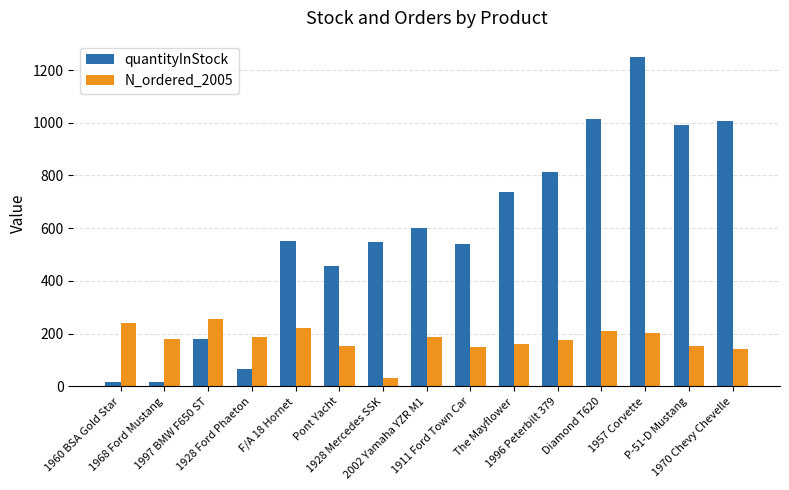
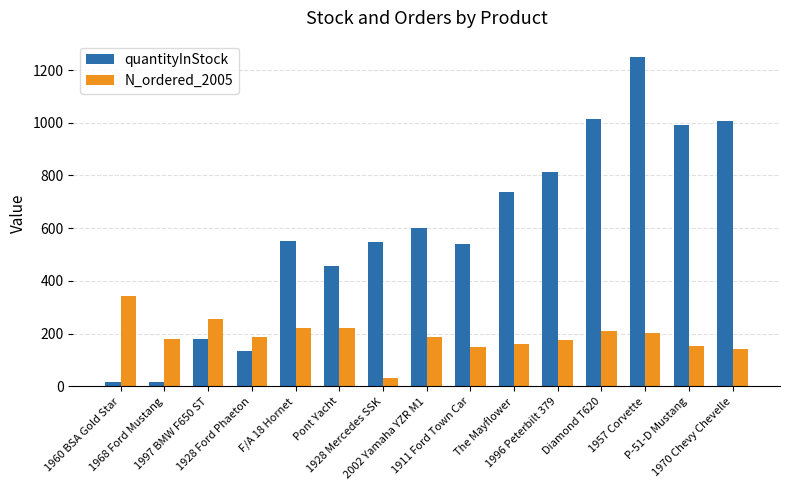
  {
    "quantityInStock": {
      "1960 BSA Gold Star": 20,
      "1968 Ford Mustang": 20,
      "1997 BMW F650 ST": 180,
-     "1928 Ford Phaeton": 70,
+     "1928 Ford Phaeton": 140,
      "F/A 18 Hornet": 550,
      "Pont Yacht": 460,
      "1928 Mercedes SSK": 550,
      "2002 Yamaha YZR M1": 600,
      "1911 Ford Town Car": 540,
      "The Mayflower": 740,
      "1996 Peterbilt 379": 810,
      "Diamond T620": 1020,
      "1957 Corvette": 1250,
      "P-51-D Mustang": 990,
      "1970 Chevy Chevelle": 1010
    },
    "N_ordered_2005": {
-     "1960 BSA Gold Star": 240,
+     "1960 BSA Gold Star": 340,
      "1968 Ford Mustang": 180,
      "1997 BMW F650 ST": 260,
      "1928 Ford Phaeton": 190,
      "F/A 18 Hornet": 220,
-     "Pont Yacht": 150,
+     "Pont Yacht": 220,
      "1928 Mercedes SSK": 30,
      "2002 Yamaha YZR M1": 190,
      "1911 Ford Town Car": 150,
      "The Mayflower": 160,
      "1996 Peterbilt 379": 180,
      "Diamond T620": 210,
      "1957 Corvette": 200,
      "P-51-D Mustang": 150,
      "1970 Chevy Chevelle": 140
    }
  }
